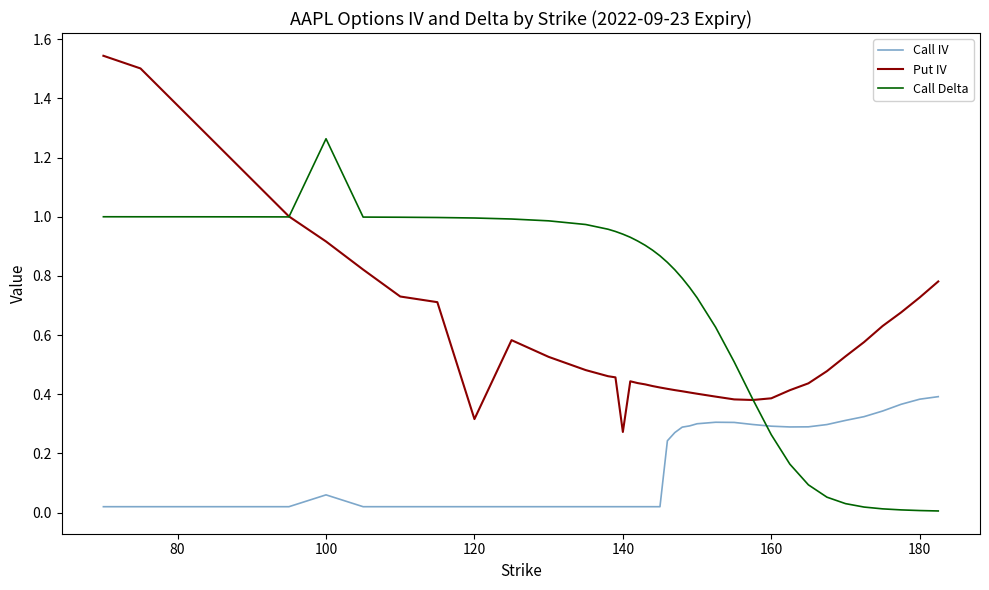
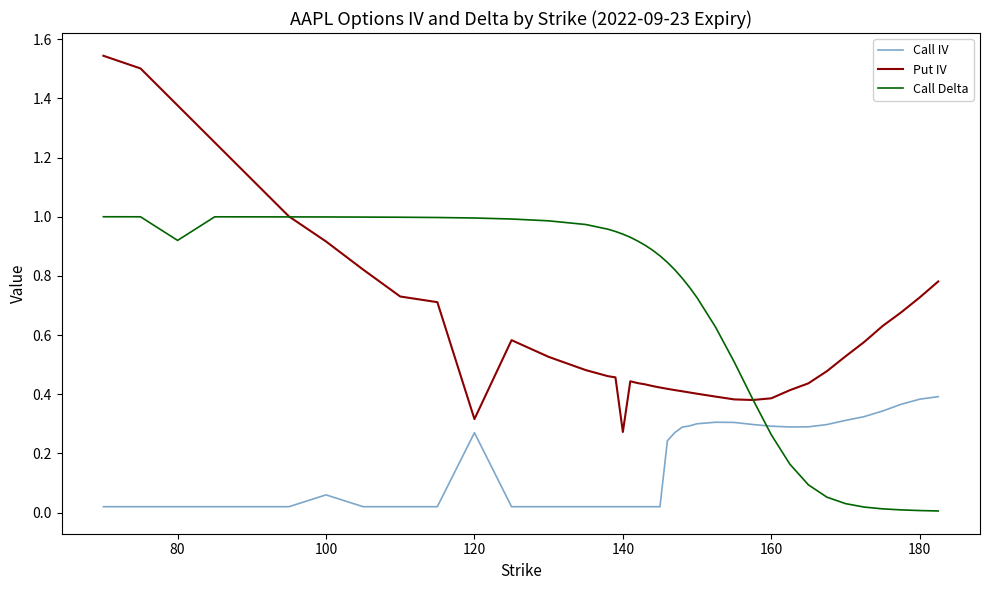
  {
    "Call IV": {
      "80": 0.02,
      "100": 0.06,
-     "120": 0.02,
+     "120": 0.27,
      "140": 0.02,
      "160": 0.29,
      "180": 0.38
    },
    "Put IV": {
      "80": 1.38,
      "100": 0.92,
      "120": 0.32,
      "140": 0.27,
      "160": 0.39,
      "180": 0.73
    },
    "Call Delta": {
-     "80": 1.00,
-     "100": 1.26,
+     "80": 0.92,
+     "100": 1.00,
      "120": 1.00,
      "140": 0.94,
      "160": 0.26,
      "180": 0.01
    }
  }
